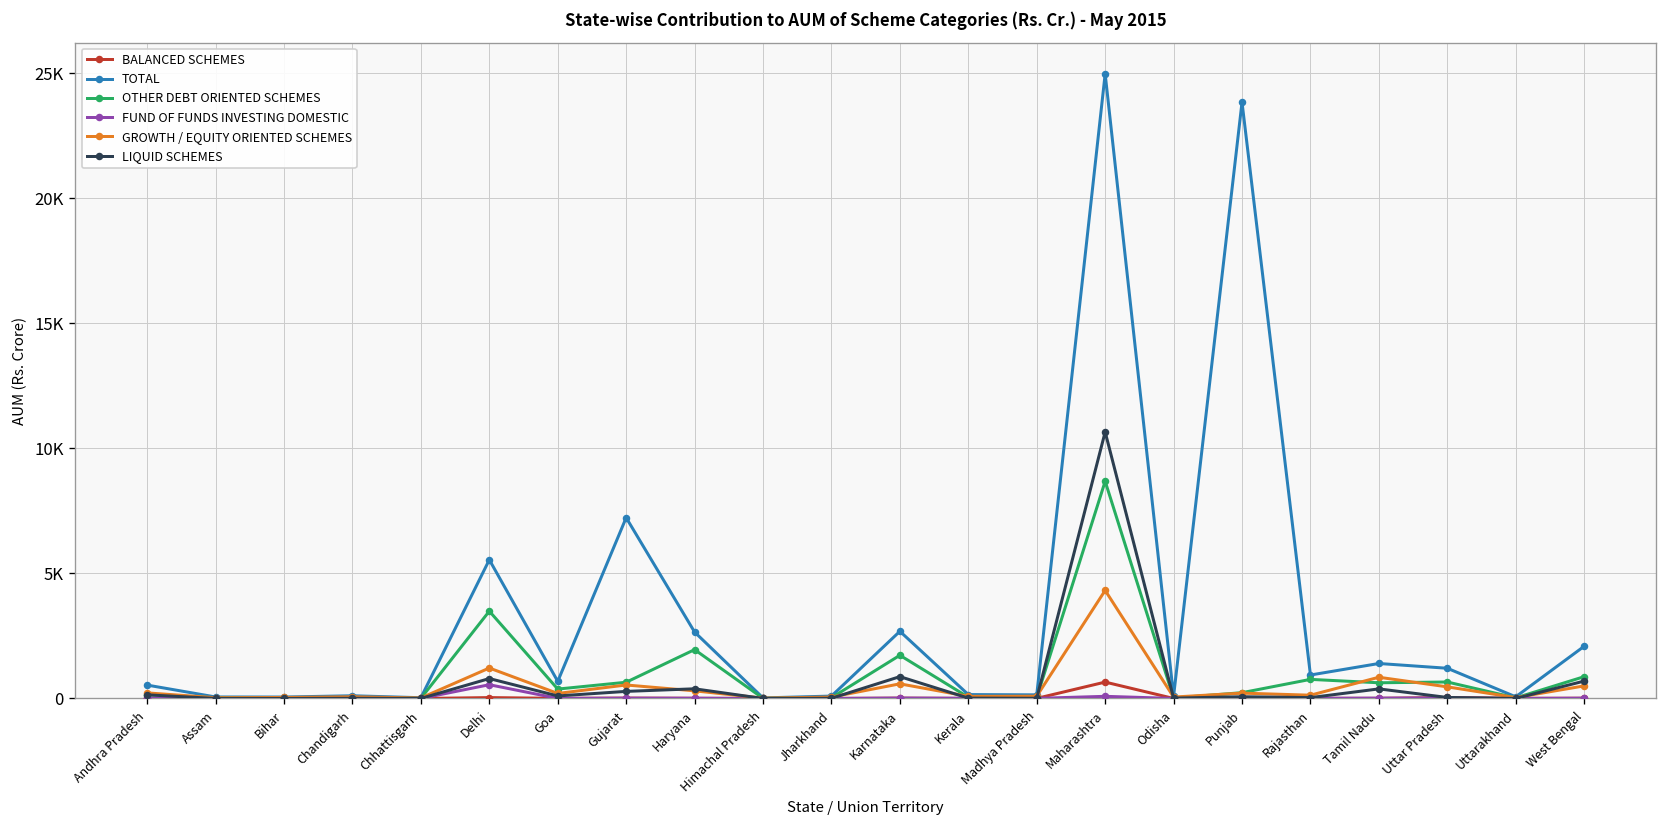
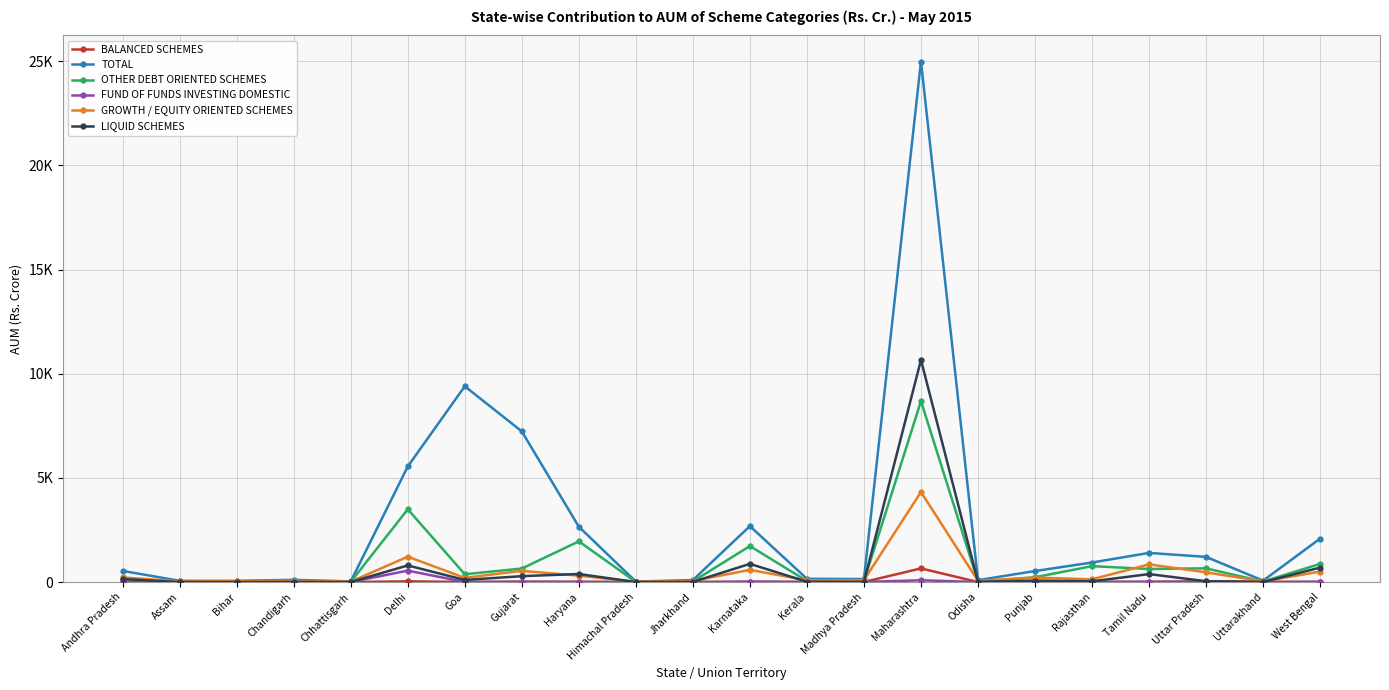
  {
    "BALANCED SCHEMES": {
      "Delhi": 0,
      "Maharashtra": 700
    },
    "TOTAL": {
      "Andhra Pradesh": 500,
      "Delhi": 5500,
-     "Goa": 700,
+     "Goa": 9400,
      "Gujarat": 7200,
      "Haryana": 2700,
      "Karnataka": 2700,
      "Maharashtra": 25000,
-     "Punjab": 23900,
+     "Punjab": 500,
      "Rajasthan": 900,
      "Tamil Nadu": 1400,
      "Uttar Pradesh": 1200,
      "West Bengal": 2100
    },
    "OTHER DEBT ORIENTED SCHEMES": {
      "Delhi": 3500,
      "Goa": 400,
      "Haryana": 2000,
      "Karnataka": 1700,
      "Maharashtra": 8700,
      "Rajasthan": 800,
      "Tamil Nadu": 600,
      "Uttar Pradesh": 700,
      "West Bengal": 900
    },
    "FUND OF FUNDS INVESTING DOMESTIC": {
      "Delhi": 600,
      "Maharashtra": 100
    },
    "GROWTH / EQUITY ORIENTED SCHEMES": {
      "Delhi": 1200,
      "Karnataka": 600,
      "Maharashtra": 4300,
      "Tamil Nadu": 800,
      "Uttar Pradesh": 500,
      "West Bengal": 500
    },
    "LIQUID SCHEMES": {
      "Delhi": 800,
      "Gujarat": 300,
      "Karnataka": 900,
      "Maharashtra": 10700,
      "Tamil Nadu": 400,
      "West Bengal": 700
    }
  }
